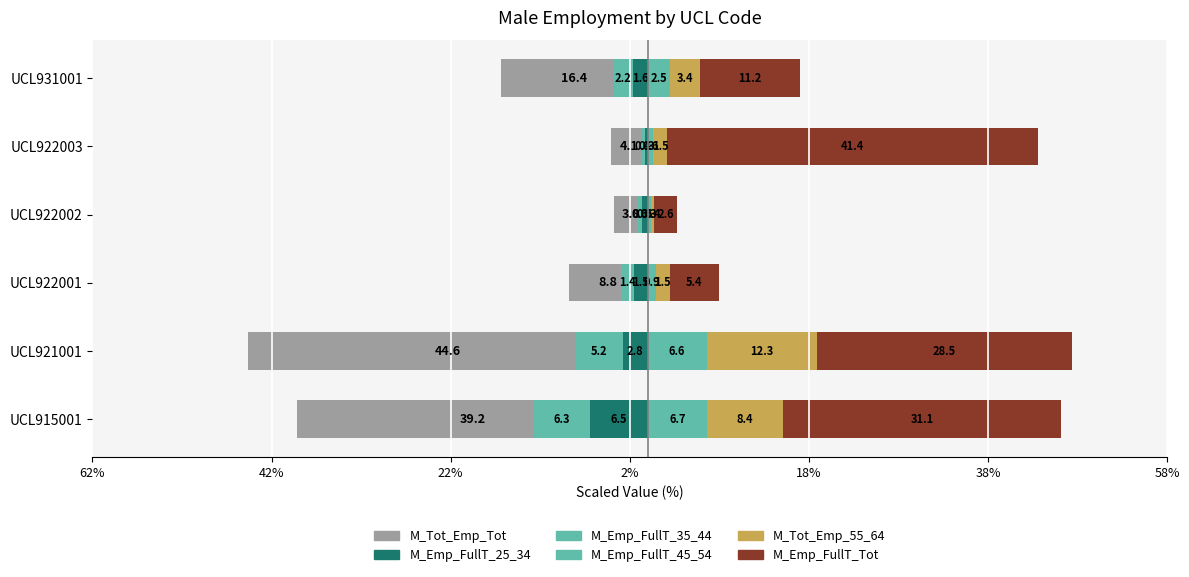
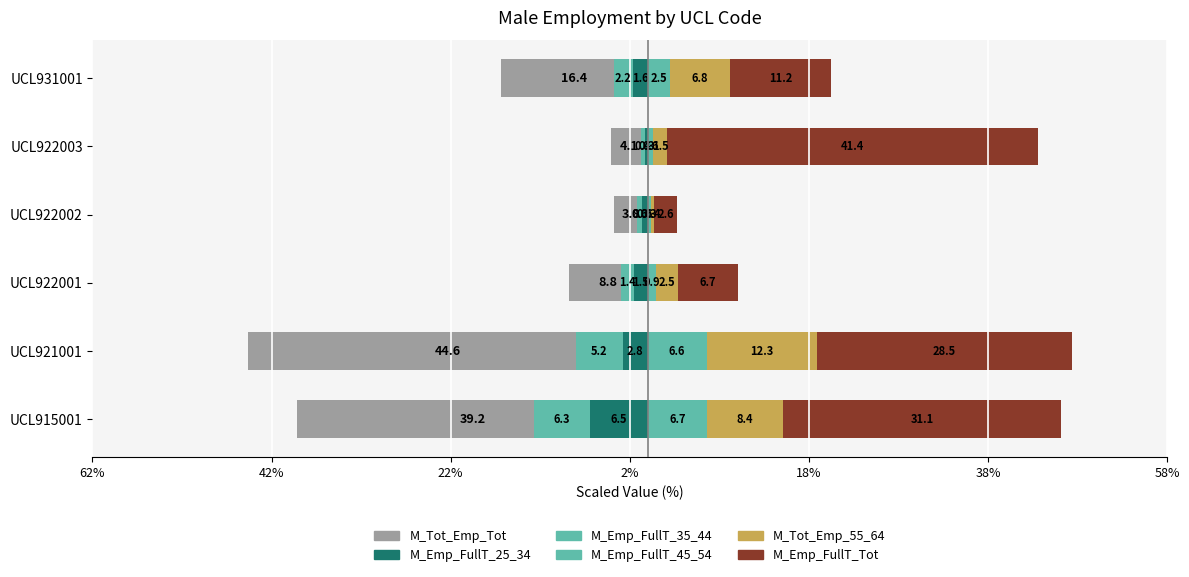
  {
    "M_Tot_Emp_55_64": {
-     "UCL931001": 3.4,
-     "UCL922001": 1.5,
+     "UCL931001": 6.8,
+     "UCL922001": 2.5,
      "UCL921001": 12.3,
      "UCL915001": 8.4
    },
    "M_Emp_FullT_Tot": {
      "UCL931001": 11.2,
      "UCL922003": 41.4,
-     "UCL922001": 5.4,
+     "UCL922001": 6.7,
      "UCL921001": 28.5,
      "UCL915001": 31.1
    }
  }
